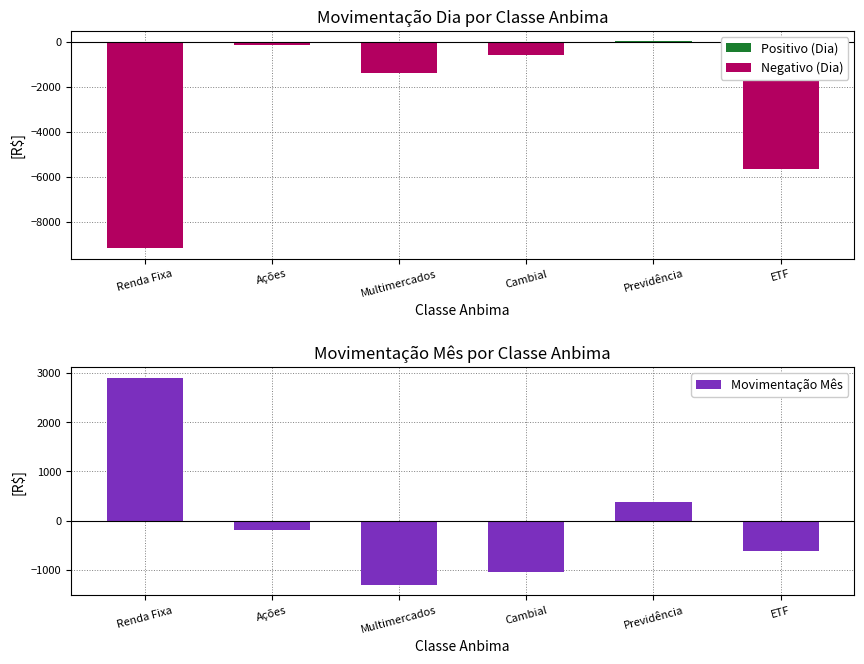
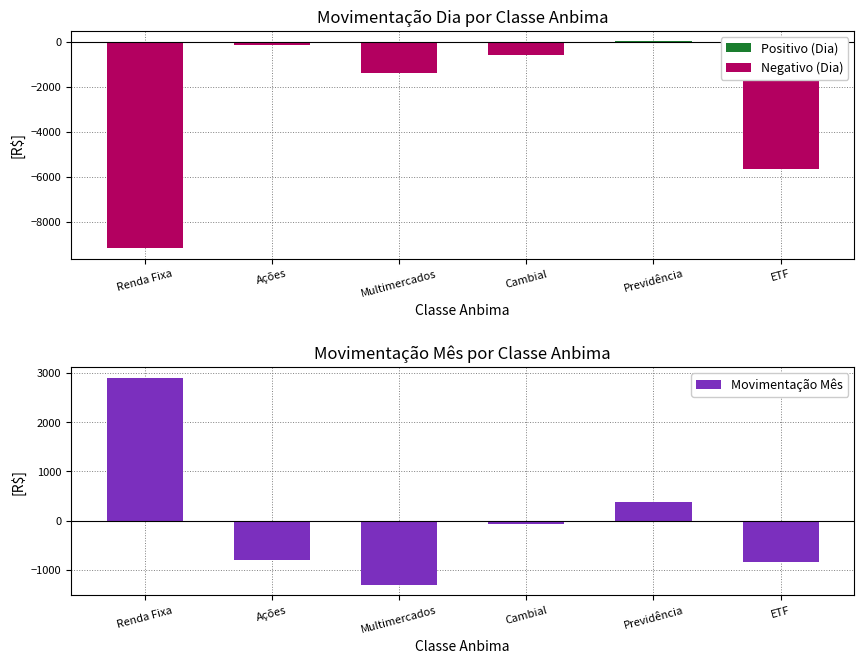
  {
    "Movimentação Dia por Classe Anbima": {
      "Positivo (Dia)": {
        "Renda Fixa": 0,
        "Ações": 0,
        "Multimercados": 0,
        "Cambial": 0
      },
      "Negativo (Dia)": {
        "Renda Fixa": -9200,
        "Ações": -100,
        "Multimercados": -1400,
        "Cambial": -600,
        "Previdência": 0,
        "ETF": -5700
      }
    },
    "Movimentação Mês por Classe Anbima": {
      "Renda Fixa": 2900,
-     "Ações": -200,
+     "Ações": -800,
      "Multimercados": -1300,
-     "Cambial": -1000,
+     "Cambial": -100,
      "Previdência": 400,
-     "ETF": -600
+     "ETF": -800
    }
  }
